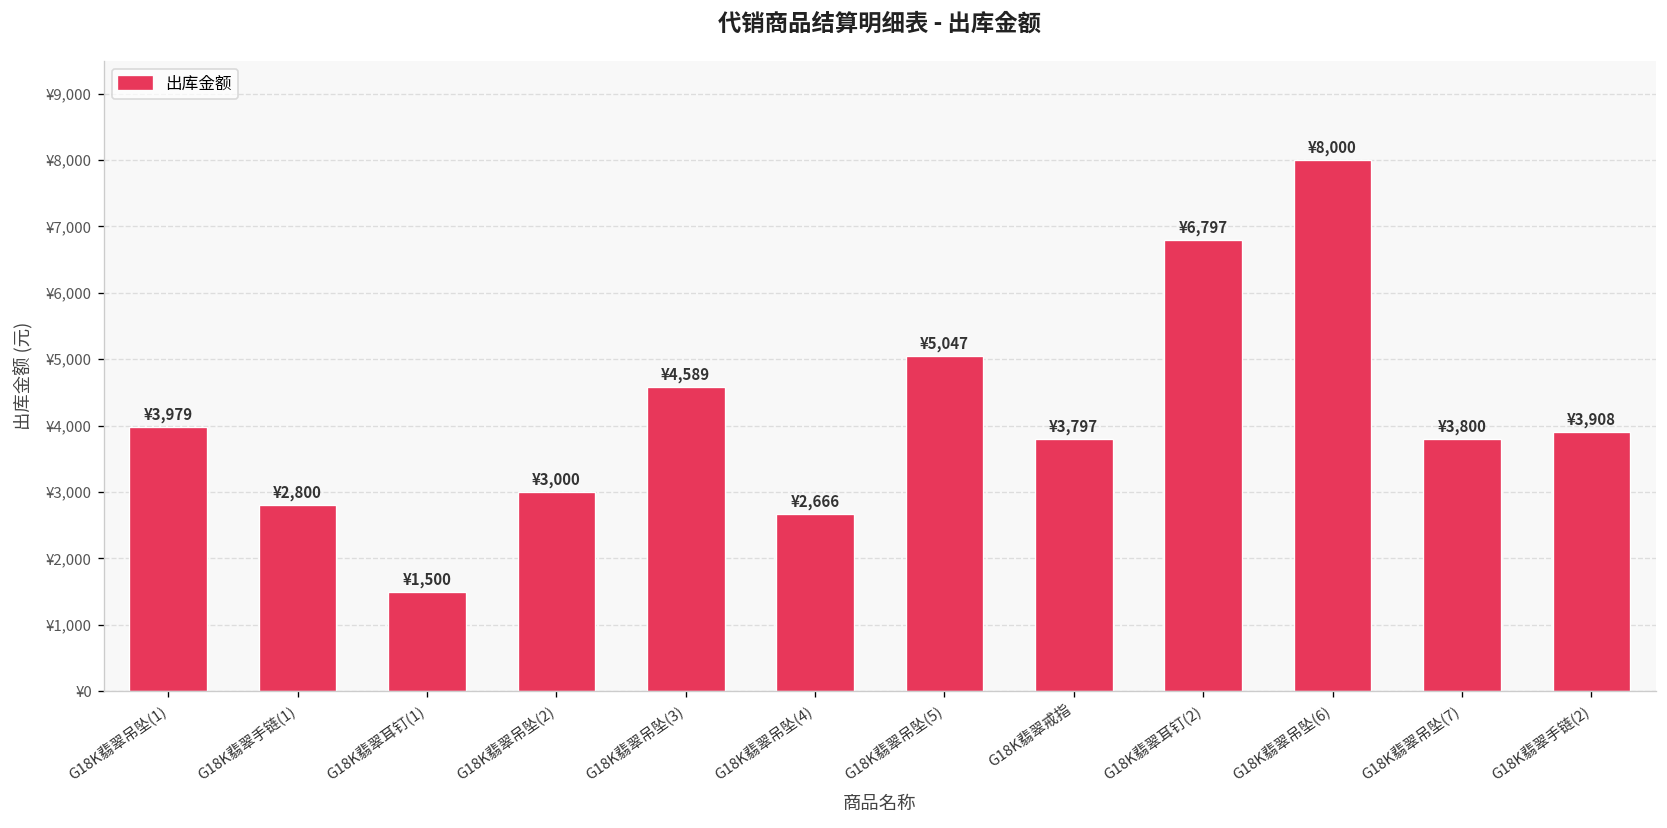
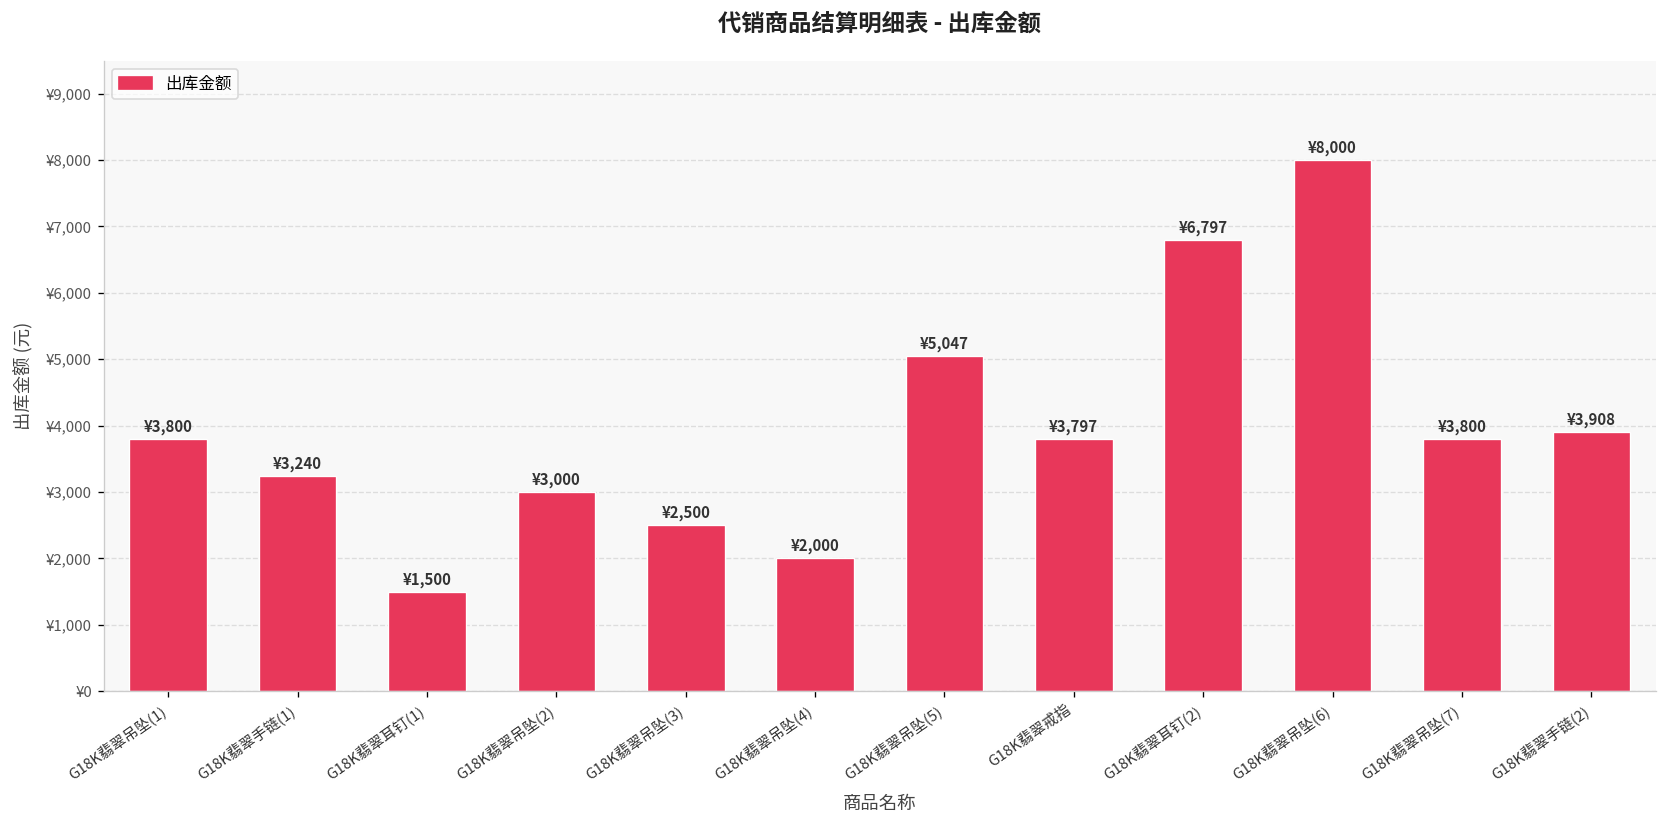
  {
-   "G18K翡翠吊坠(1)": "¥3,979",
-   "G18K翡翠手链(1)": "¥2,800",
+   "G18K翡翠吊坠(1)": "¥3,800",
+   "G18K翡翠手链(1)": "¥3,240",
    "G18K翡翠耳钉(1)": "¥1,500",
    "G18K翡翠吊坠(2)": "¥3,000",
-   "G18K翡翠吊坠(3)": "¥4,589",
-   "G18K翡翠吊坠(4)": "¥2,666",
+   "G18K翡翠吊坠(3)": "¥2,500",
+   "G18K翡翠吊坠(4)": "¥2,000",
    "G18K翡翠吊坠(5)": "¥5,047",
    "G18K翡翠戒指": "¥3,797",
    "G18K翡翠耳钉(2)": "¥6,797",
    "G18K翡翠吊坠(6)": "¥8,000",
    "G18K翡翠吊坠(7)": "¥3,800",
    "G18K翡翠手链(2)": "¥3,908"
  }
